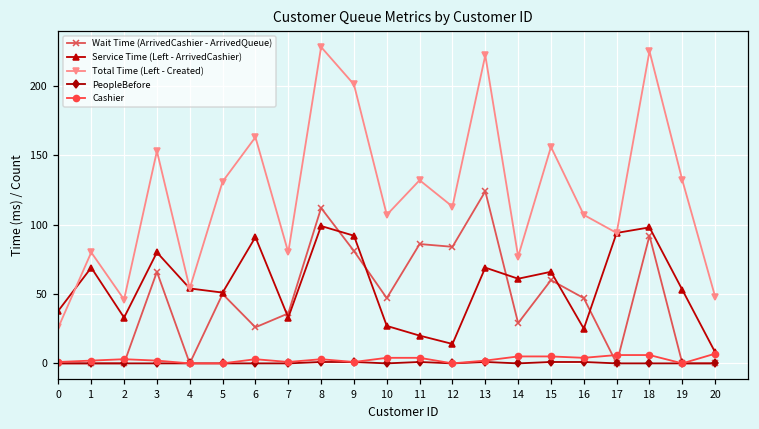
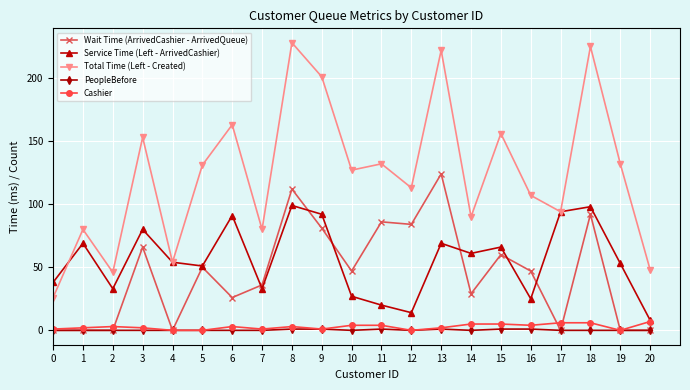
  {
    "Total Time (Left - Created)": {
      "0": 26,
      "1": 80,
      "2": 46,
      "3": 153,
      "5": 131,
      "6": 163,
      "7": 80,
      "8": 228,
      "9": 201,
-     "10": 107,
+     "10": 127,
      "11": 132,
      "12": 113,
      "13": 222,
-     "14": 77,
+     "14": 90,
      "15": 156,
      "16": 107,
      "18": 225,
      "19": 132,
      "20": 48
    }
  }
